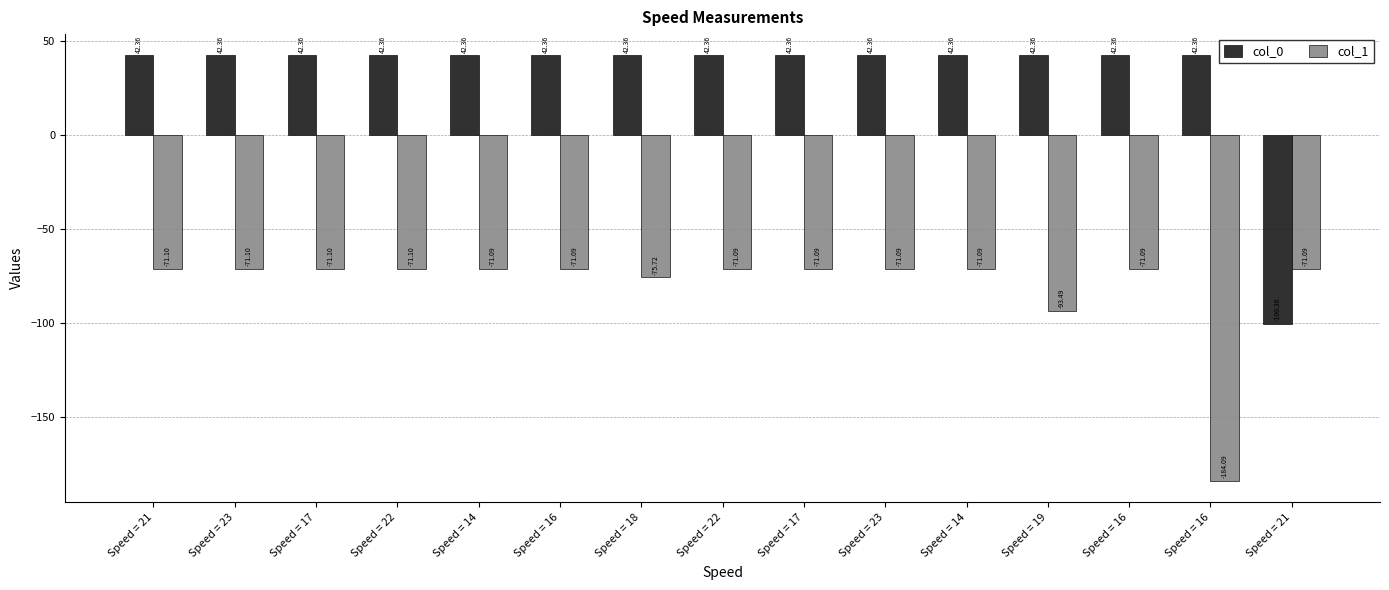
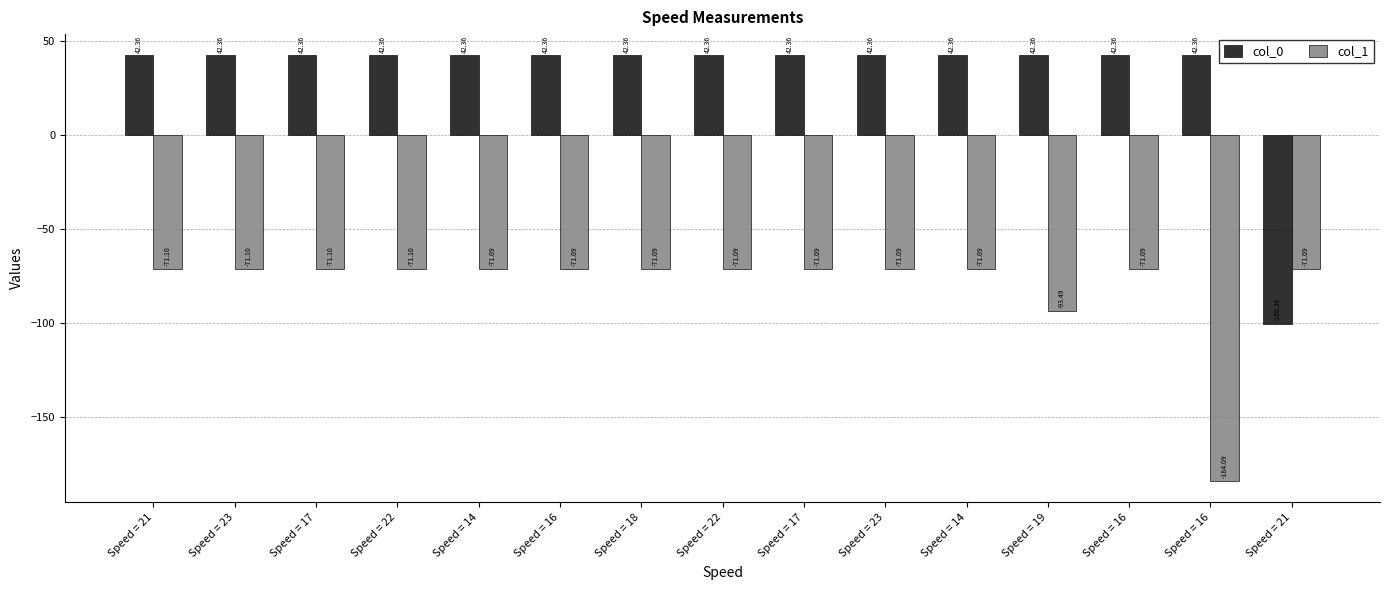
  {
    "col_0": {
      "Speed = 18": 42.36,
      "Speed = 19": 42.36
    },
    "col_1": {
-     "Speed = 18": -75.72,
+     "Speed = 18": -71.09,
      "Speed = 19": -93.49
    }
  }
